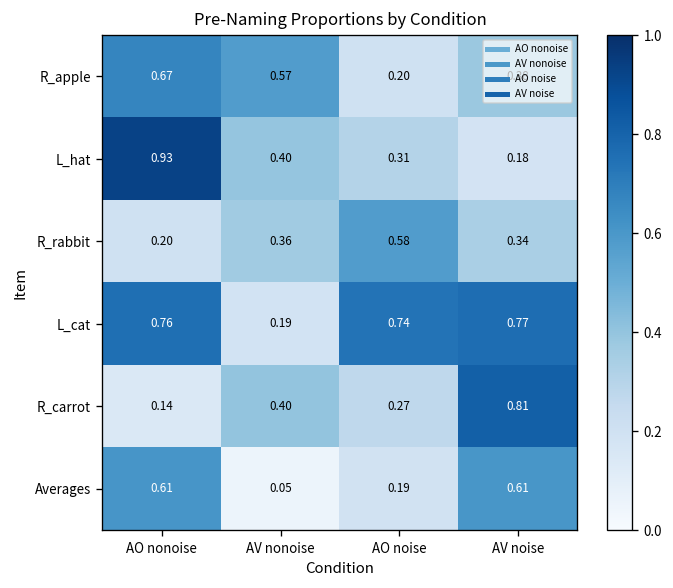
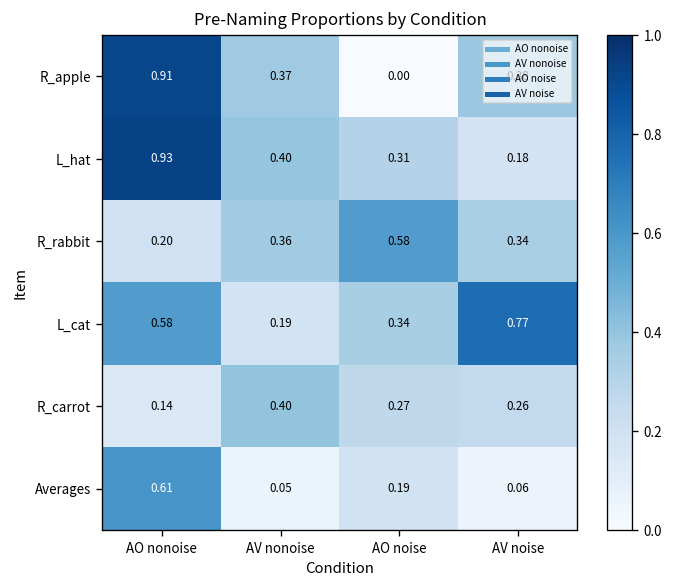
  {
    "R_apple": {
-     "AO nonoise": 0.67,
-     "AV nonoise": 0.57,
-     "AO noise": 0.20
+     "AO nonoise": 0.91,
+     "AV nonoise": 0.37,
+     "AO noise": 0.00
    },
    "L_hat": {
      "AO nonoise": 0.93,
      "AV nonoise": 0.40,
      "AO noise": 0.31,
      "AV noise": 0.18
    },
    "R_rabbit": {
      "AO nonoise": 0.20,
      "AV nonoise": 0.36,
      "AO noise": 0.58,
      "AV noise": 0.34
    },
    "L_cat": {
-     "AO nonoise": 0.76,
+     "AO nonoise": 0.58,
      "AV nonoise": 0.19,
-     "AO noise": 0.74,
+     "AO noise": 0.34,
      "AV noise": 0.77
    },
    "R_carrot": {
      "AO nonoise": 0.14,
      "AV nonoise": 0.40,
      "AO noise": 0.27,
-     "AV noise": 0.81
+     "AV noise": 0.26
    },
    "Averages": {
      "AO nonoise": 0.61,
      "AV nonoise": 0.05,
      "AO noise": 0.19,
-     "AV noise": 0.61
+     "AV noise": 0.06
    }
  }
